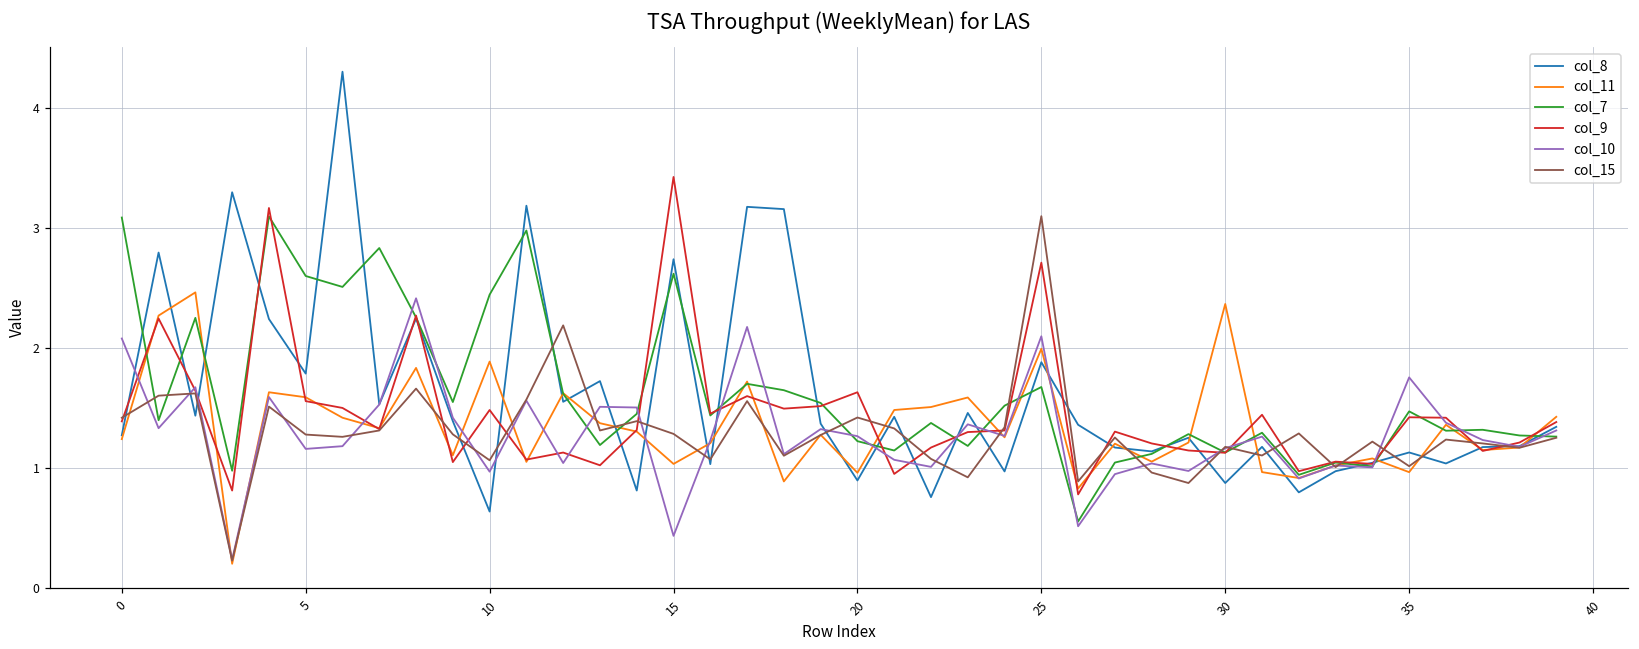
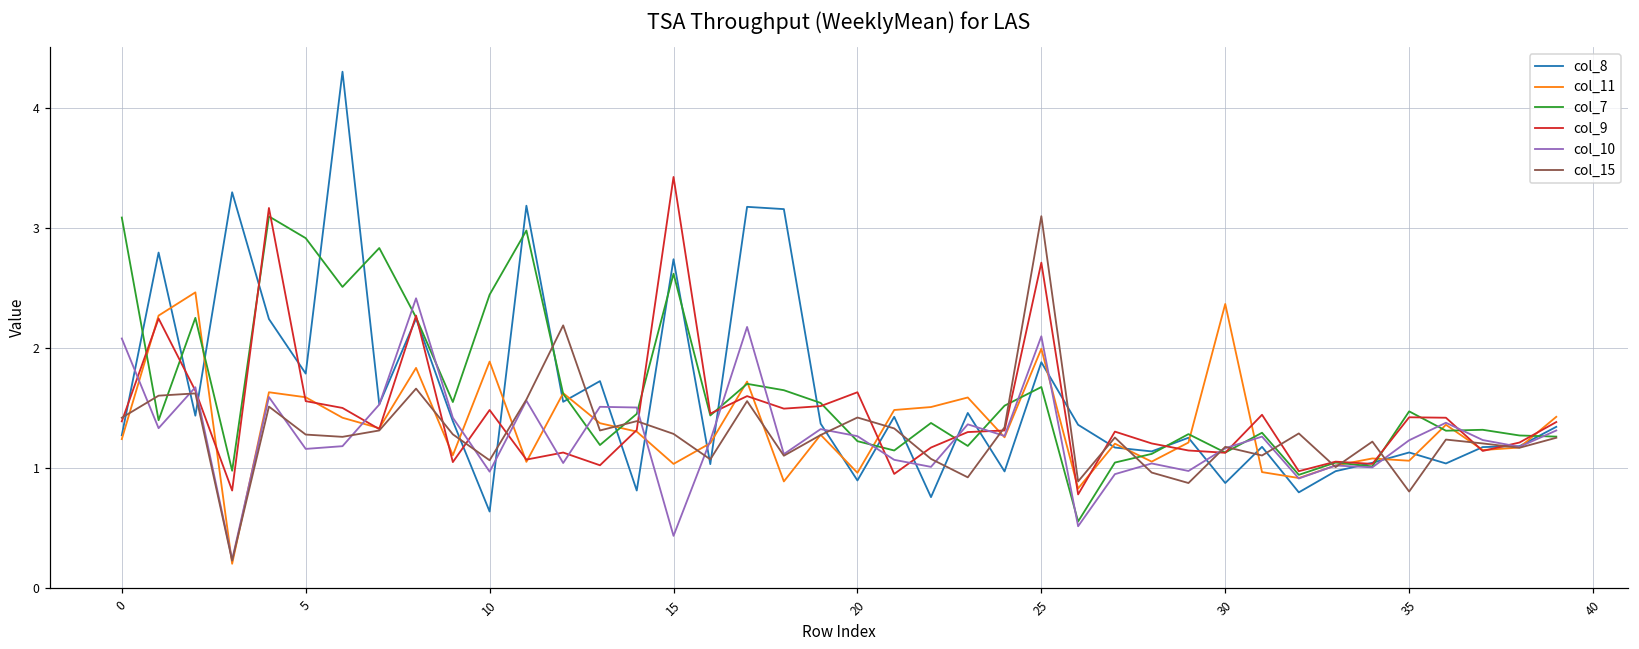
  {
    "col_8": {
      "0": 1.27,
      "5": 1.79,
      "10": 0.64,
      "15": 2.74,
      "20": 0.90,
      "25": 1.88,
      "30": 0.88,
      "35": 1.13
    },
    "col_11": {
      "0": 1.24,
      "5": 1.59,
      "10": 1.89,
      "15": 1.04,
      "20": 0.96,
      "25": 1.99,
      "30": 2.37,
-     "35": 0.97
+     "35": 1.06
    },
    "col_7": {
      "0": 3.09,
-     "5": 2.60,
+     "5": 2.92,
      "10": 2.45,
      "15": 2.62,
      "20": 1.23,
      "25": 1.68,
      "35": 1.47
    },
    "col_9": {
      "0": 1.39,
      "5": 1.56,
      "10": 1.48,
      "15": 3.42,
      "20": 1.63,
      "25": 2.71,
      "35": 1.42
    },
    "col_10": {
      "0": 2.08,
      "5": 1.16,
      "10": 0.97,
      "15": 0.44,
      "20": 1.27,
      "25": 2.10,
-     "35": 1.76
+     "35": 1.23
    },
    "col_15": {
      "0": 1.42,
      "5": 1.28,
      "10": 1.07,
      "15": 1.29,
      "20": 1.42,
      "25": 3.10,
-     "35": 1.02
+     "35": 0.81
    }
  }
